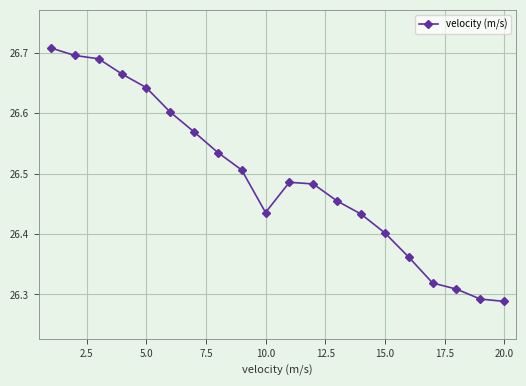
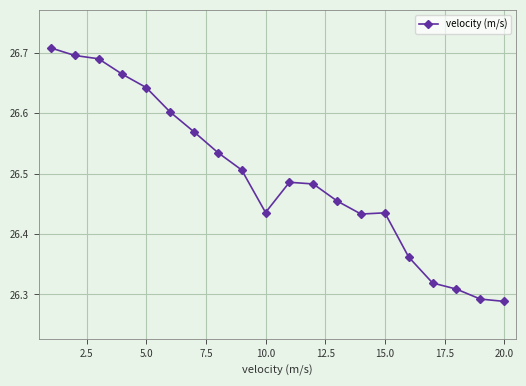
  {
    "5.0": 26.64,
    "10.0": 26.44,
-   "15.0": 26.40,
+   "15.0": 26.44,
    "20.0": 26.29
  }
